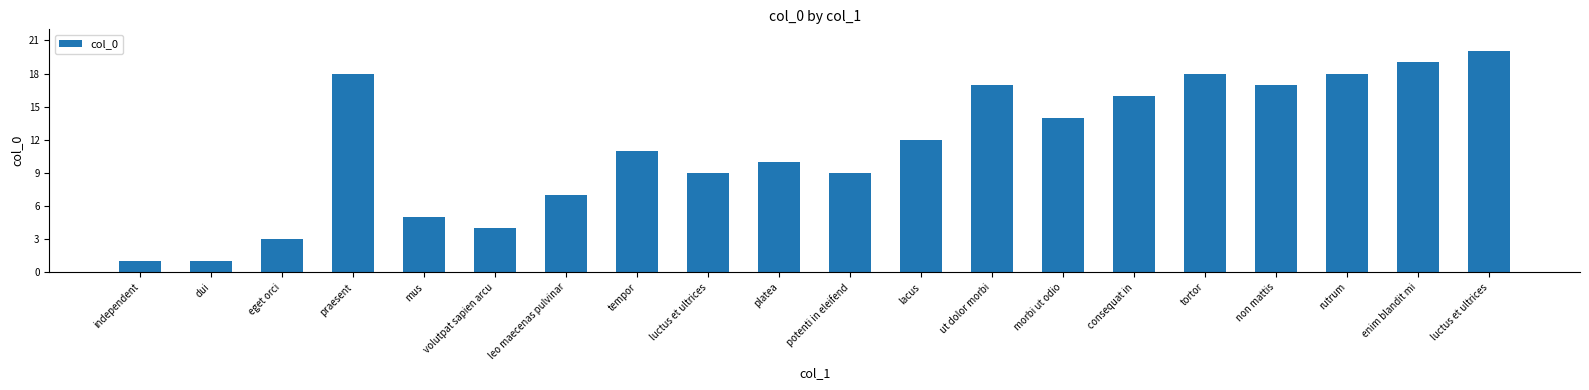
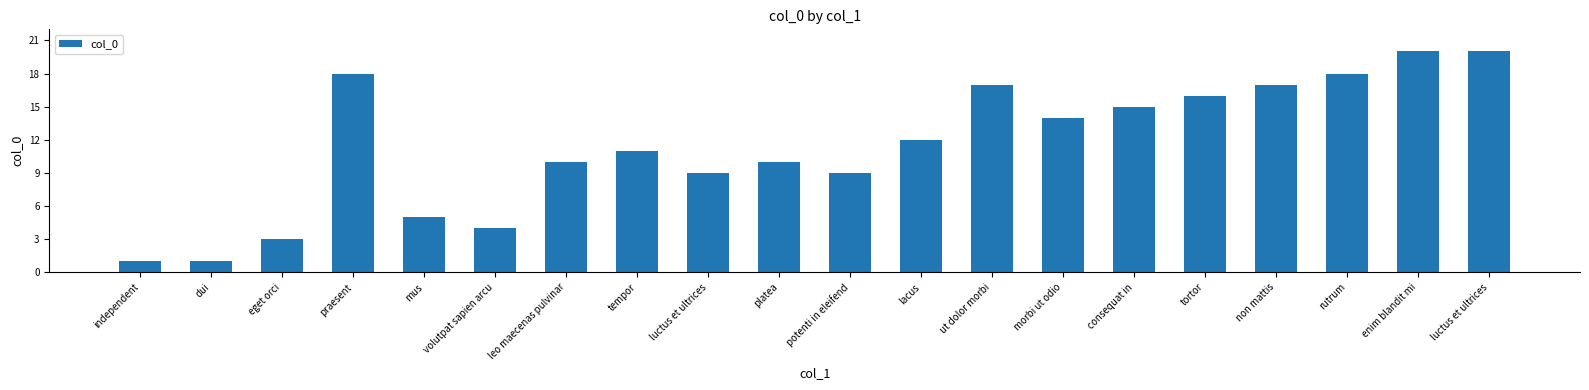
  {
    "independent": 1,
    "dui": 1,
    "eget orci": 3,
    "praesent": 18,
    "mus": 5,
    "volutpat sapien arcu": 4,
-   "leo maecenas pulvinar": 7,
+   "leo maecenas pulvinar": 10,
    "tempor": 11,
    "platea": 10,
    "potenti in eleifend": 9,
    "lacus": 12,
    "ut dolor morbi": 17,
    "morbi ut odio": 14,
-   "consequat in": 16,
-   "tortor": 18,
+   "consequat in": 15,
+   "tortor": 16,
    "non mattis": 17,
    "rutrum": 18,
-   "enim blandit mi": 19
+   "enim blandit mi": 20
  }
